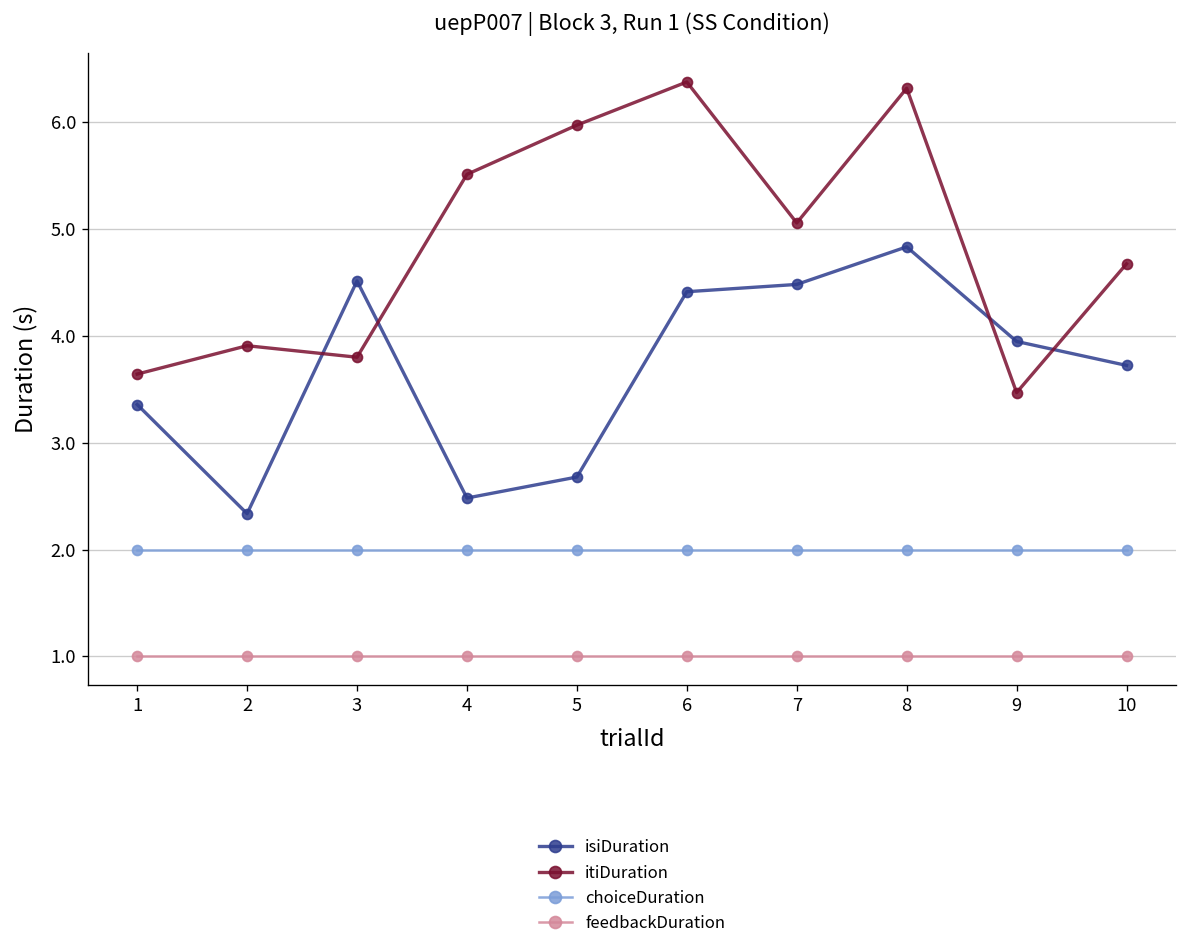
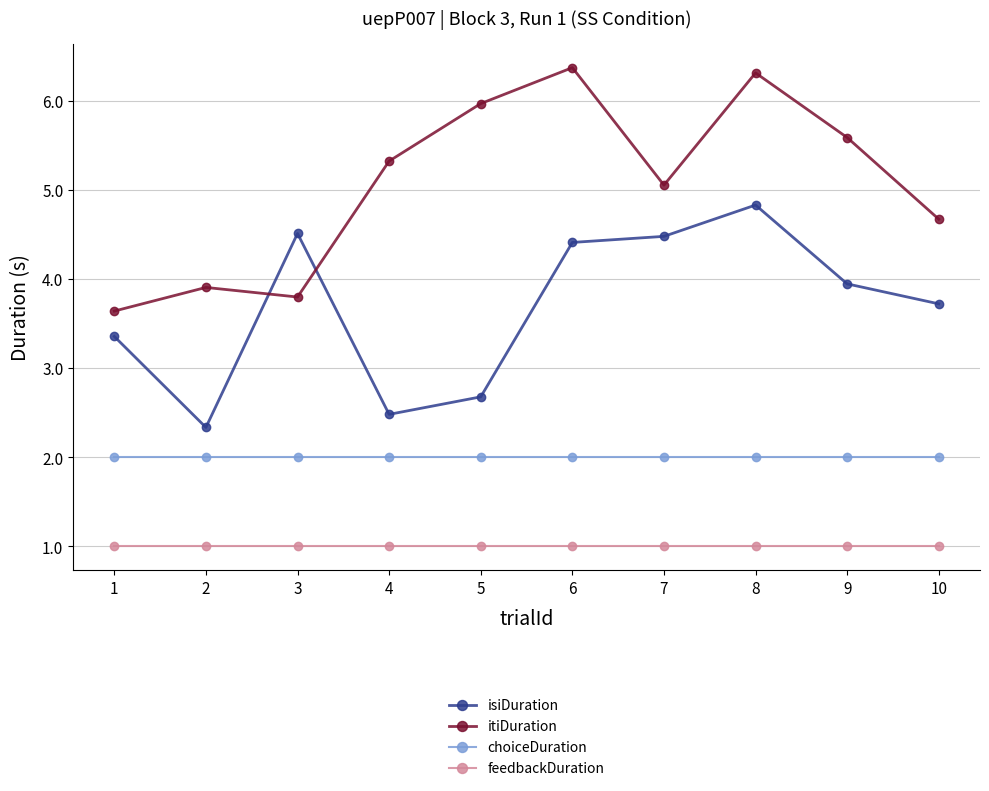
  {
    "isiDuration": {
      "1": 3.4,
      "2": 2.3,
      "3": 4.5,
      "4": 2.5,
      "5": 2.7,
      "6": 4.4,
      "7": 4.5,
      "8": 4.8,
      "9": 3.9,
      "10": 3.7
    },
    "itiDuration": {
      "1": 3.6,
      "2": 3.9,
      "3": 3.8,
-     "4": 5.5,
+     "4": 5.3,
      "5": 6.0,
      "6": 6.4,
      "7": 5.1,
      "8": 6.3,
-     "9": 3.5,
+     "9": 5.6,
      "10": 4.7
    },
    "choiceDuration": {
      "1": 2.0,
      "2": 2.0,
      "3": 2.0,
      "4": 2.0,
      "5": 2.0,
      "6": 2.0,
      "7": 2.0,
      "8": 2.0,
      "9": 2.0,
      "10": 2.0
    },
    "feedbackDuration": {
      "1": 1.0,
      "2": 1.0,
      "3": 1.0,
      "4": 1.0,
      "5": 1.0,
      "6": 1.0,
      "7": 1.0,
      "8": 1.0,
      "9": 1.0,
      "10": 1.0
    }
  }
